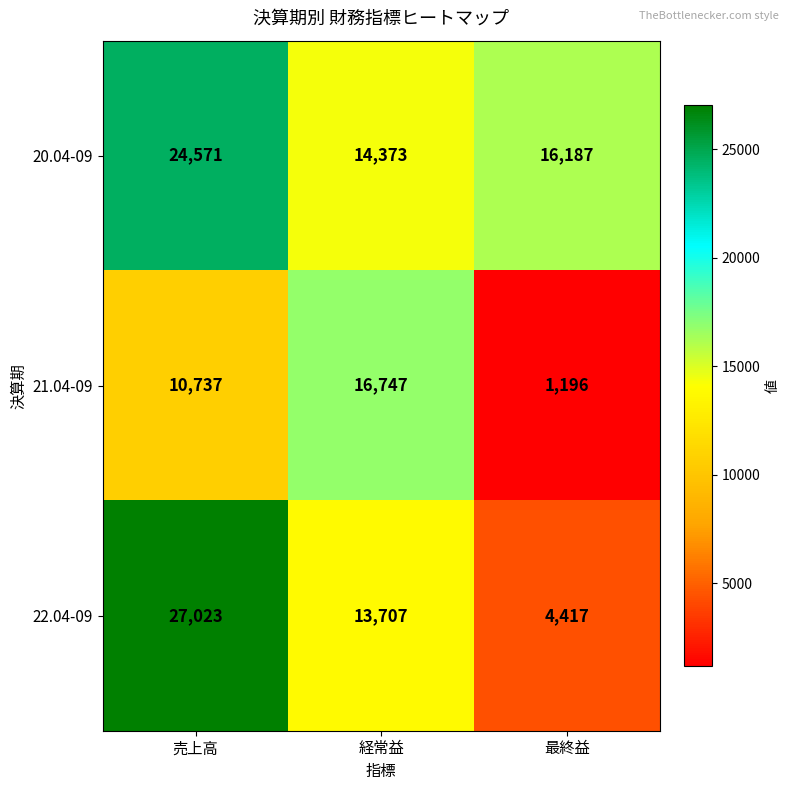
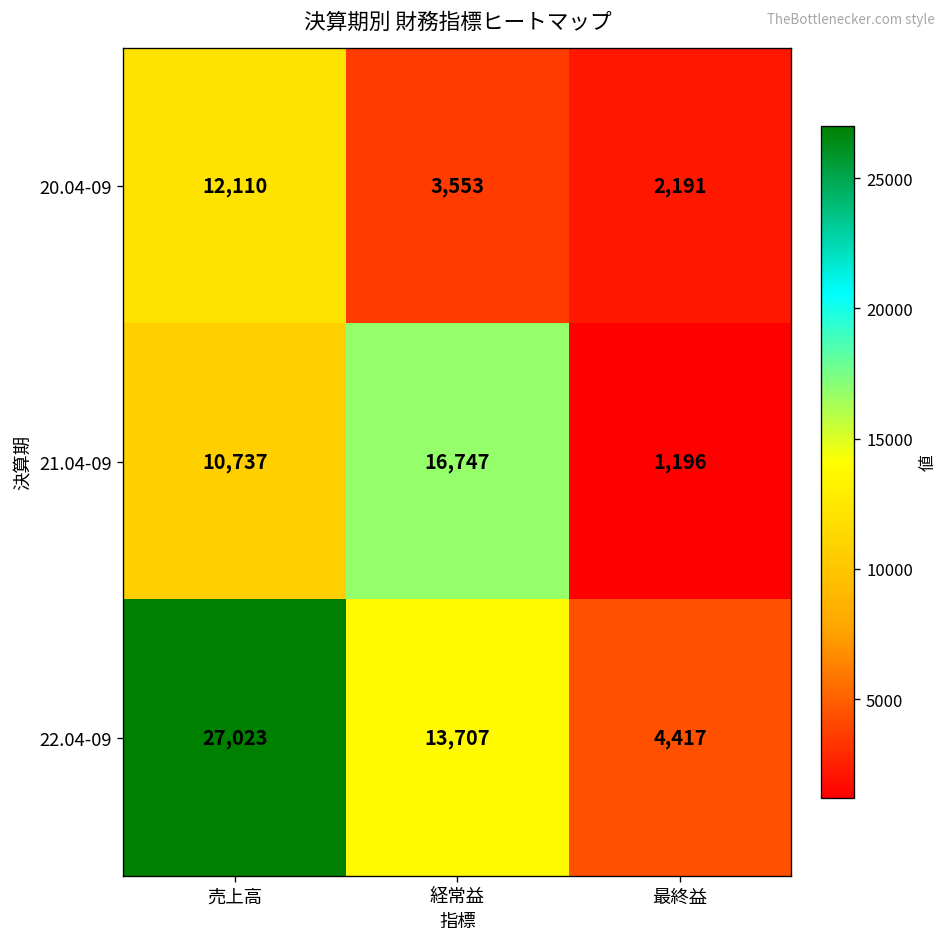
  {
    "20.04-09": {
-     "売上高": "24,571",
-     "経常益": "14,373",
-     "最終益": "16,187"
+     "売上高": "12,110",
+     "経常益": "3,553",
+     "最終益": "2,191"
    },
    "21.04-09": {
      "売上高": "10,737",
      "経常益": "16,747",
      "最終益": "1,196"
    },
    "22.04-09": {
      "売上高": "27,023",
      "経常益": "13,707",
      "最終益": "4,417"
    }
  }
